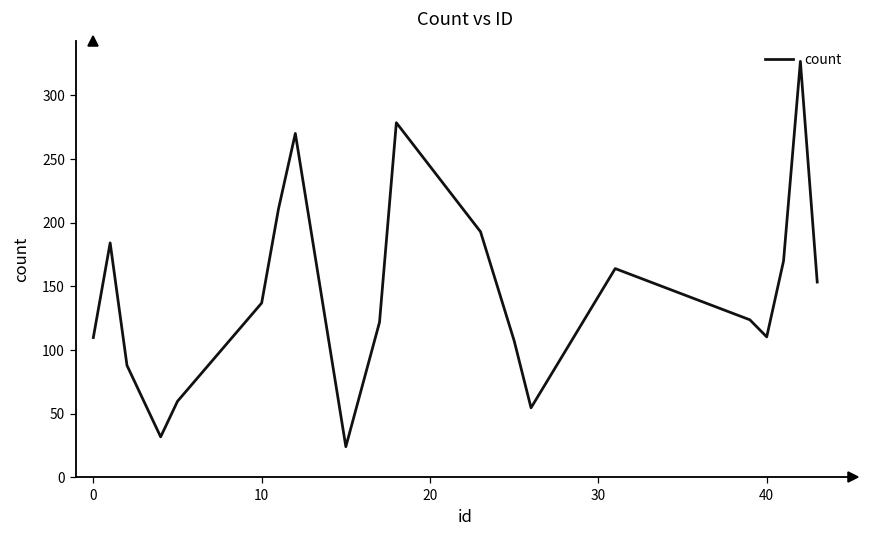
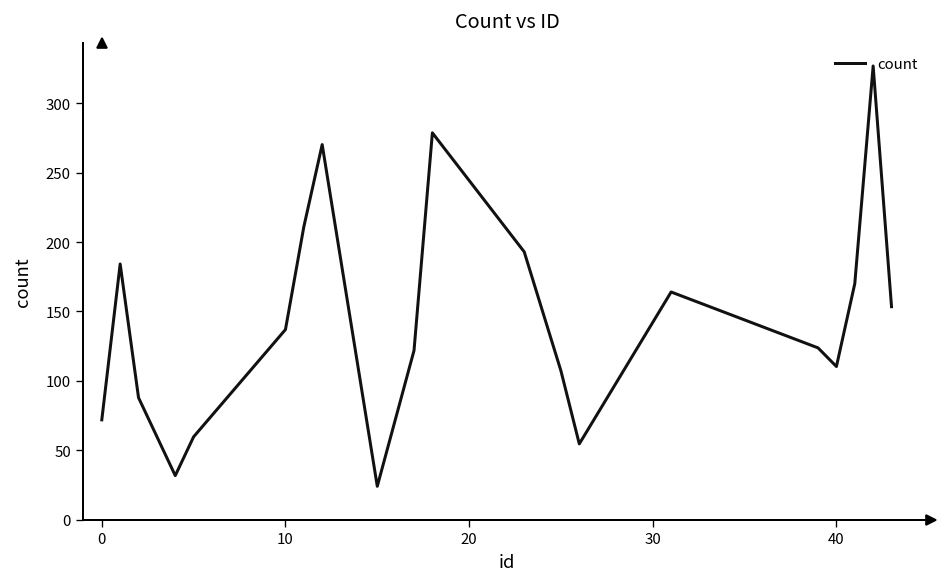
  {
-   "0": 110,
+   "0": 72,
    "10": 137,
    "40": 110
  }
